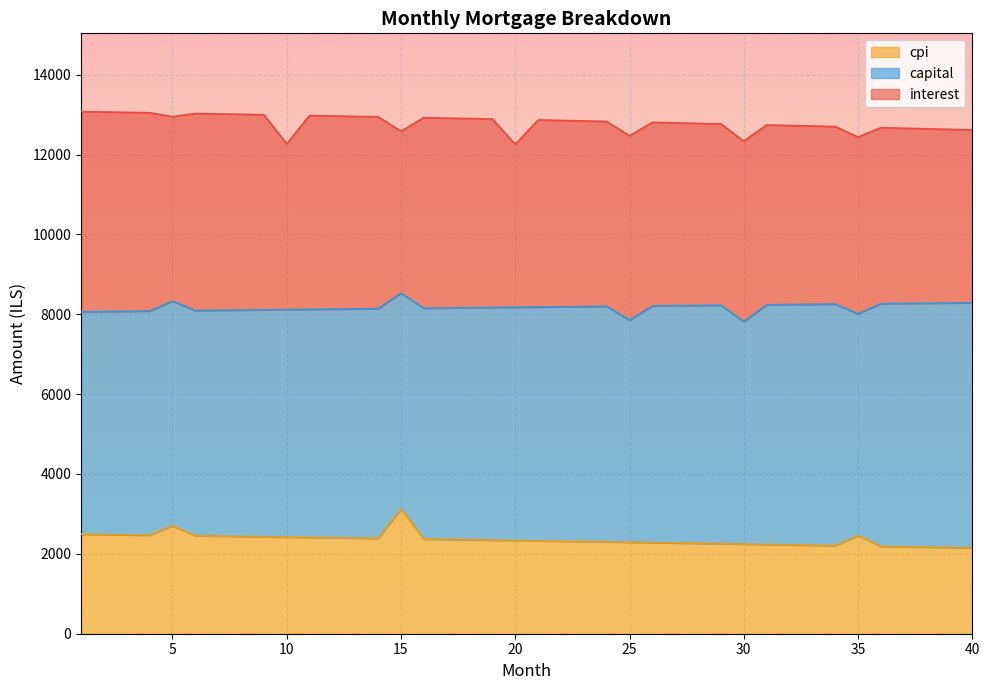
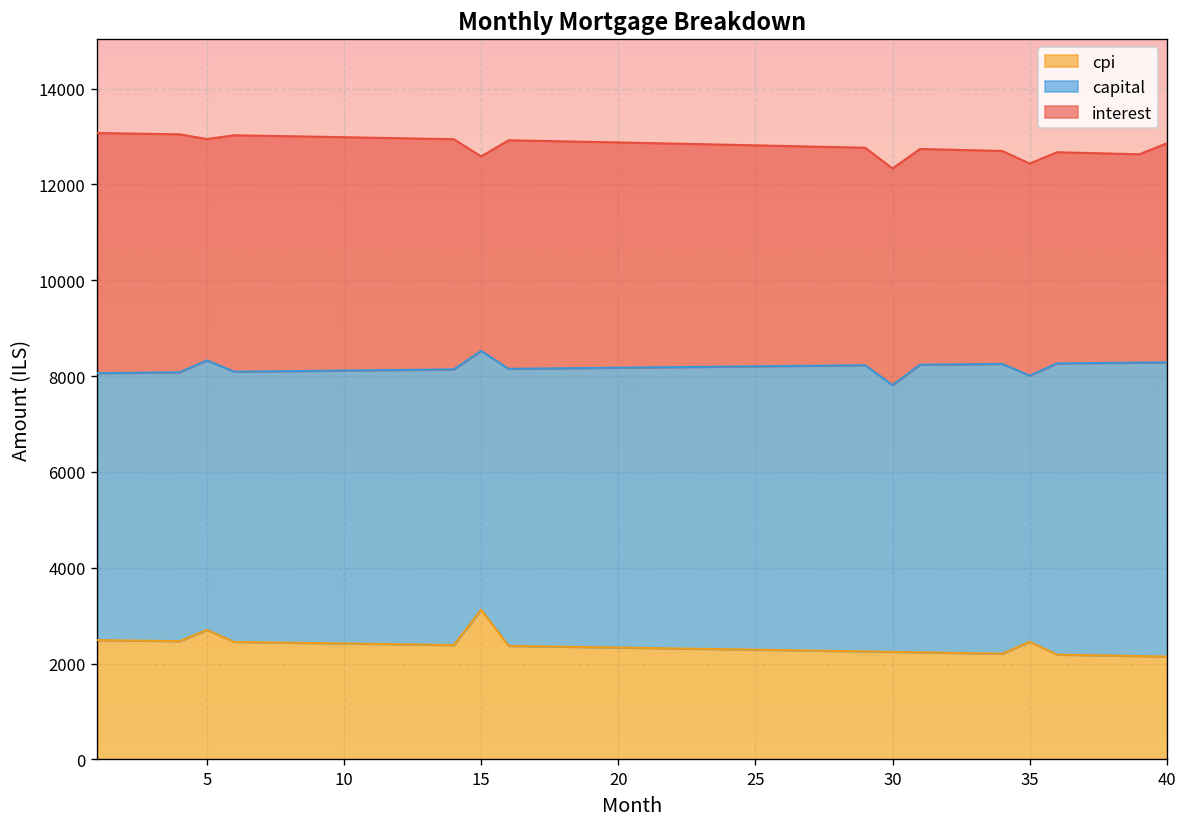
  {
    "cpi": {
      "5": 2700,
      "10": 2400,
      "15": 3100,
      "20": 2300,
      "25": 2300,
      "30": 2200,
      "35": 2500,
      "40": 2100
    },
    "capital": {
      "5": 5600,
      "10": 5700,
      "15": 5400,
      "20": 5800,
-     "25": 5600,
+     "25": 5900,
      "30": 5600,
      "35": 5600,
      "40": 6100
    },
    "interest": {
      "5": 4600,
-     "10": 4200,
+     "10": 4900,
      "15": 4100,
-     "20": 4100,
+     "20": 4700,
      "25": 4600,
      "30": 4500,
      "35": 4400,
-     "40": 4300
+     "40": 4600
    }
  }
